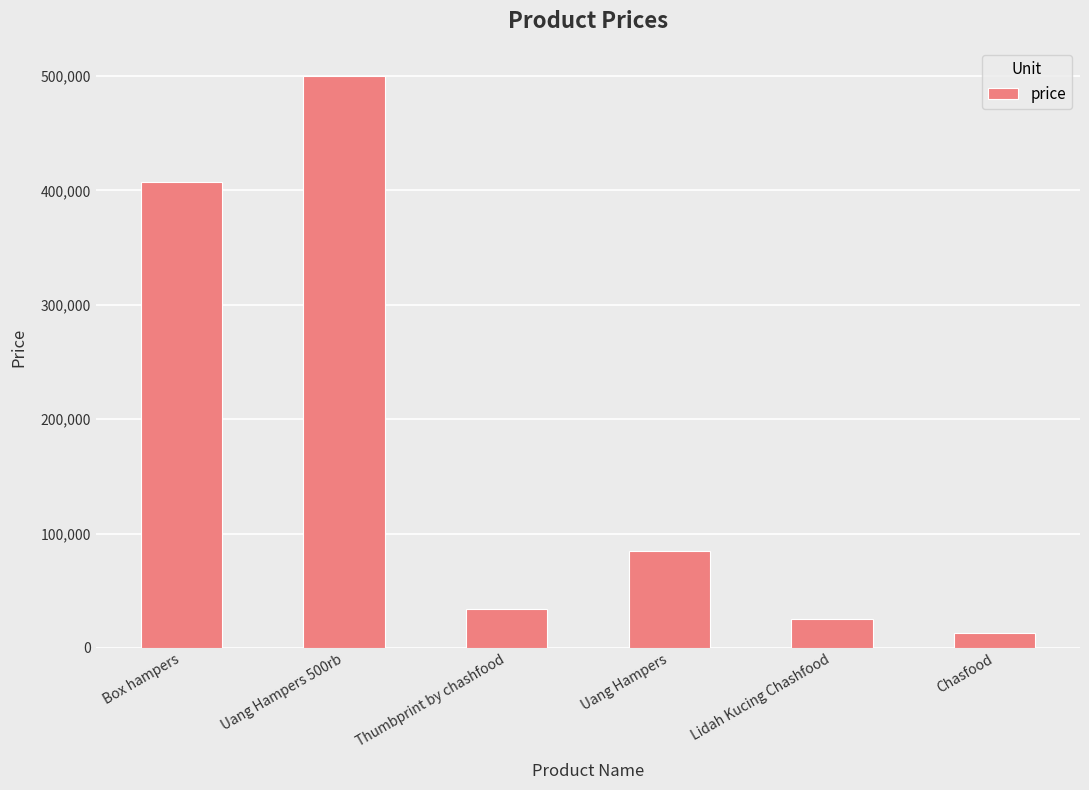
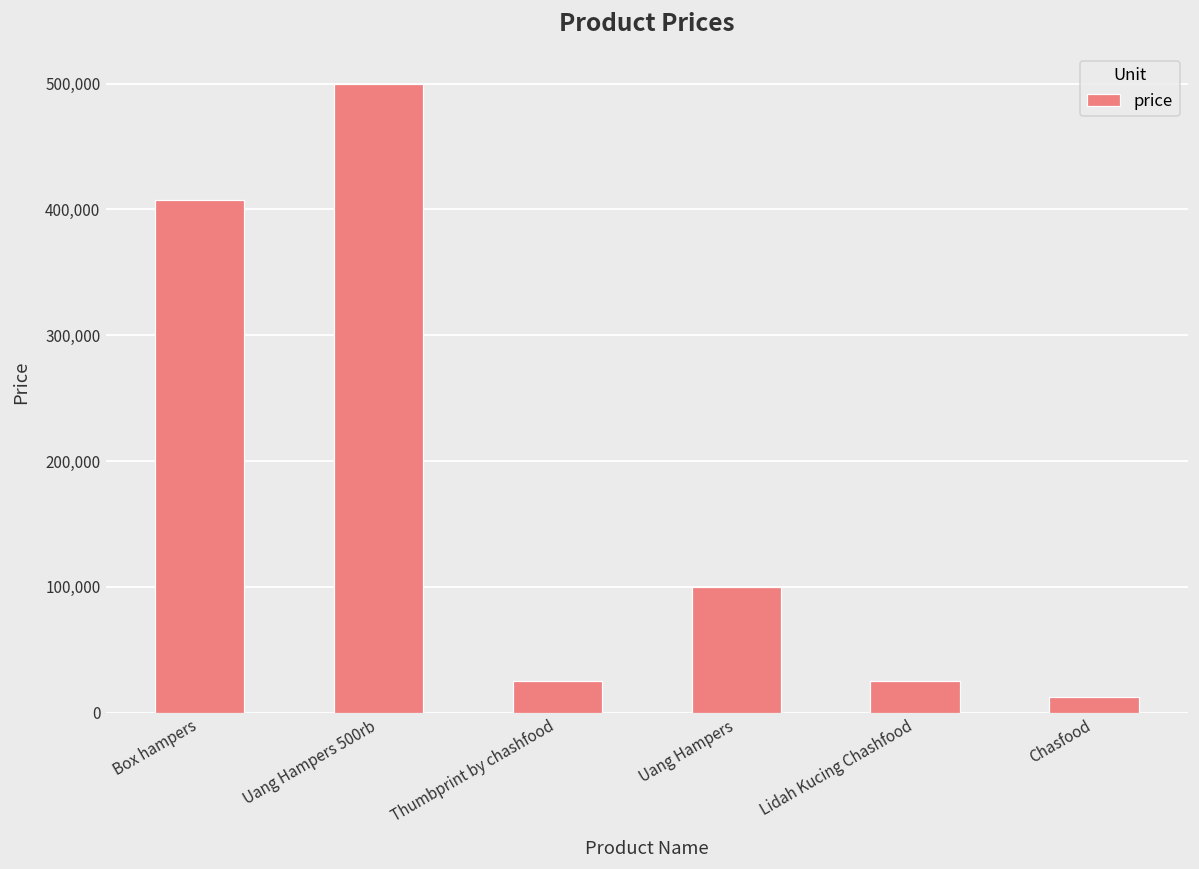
  {
    "Box hampers": "408,000",
    "Uang Hampers 500rb": "500,000",
-   "Thumbprint by chashfood": "34,000",
-   "Uang Hampers": "85,000",
+   "Thumbprint by chashfood": "25,000",
+   "Uang Hampers": "100,000",
    "Lidah Kucing Chashfood": "25,000",
    "Chasfood": "13,000"
  }
